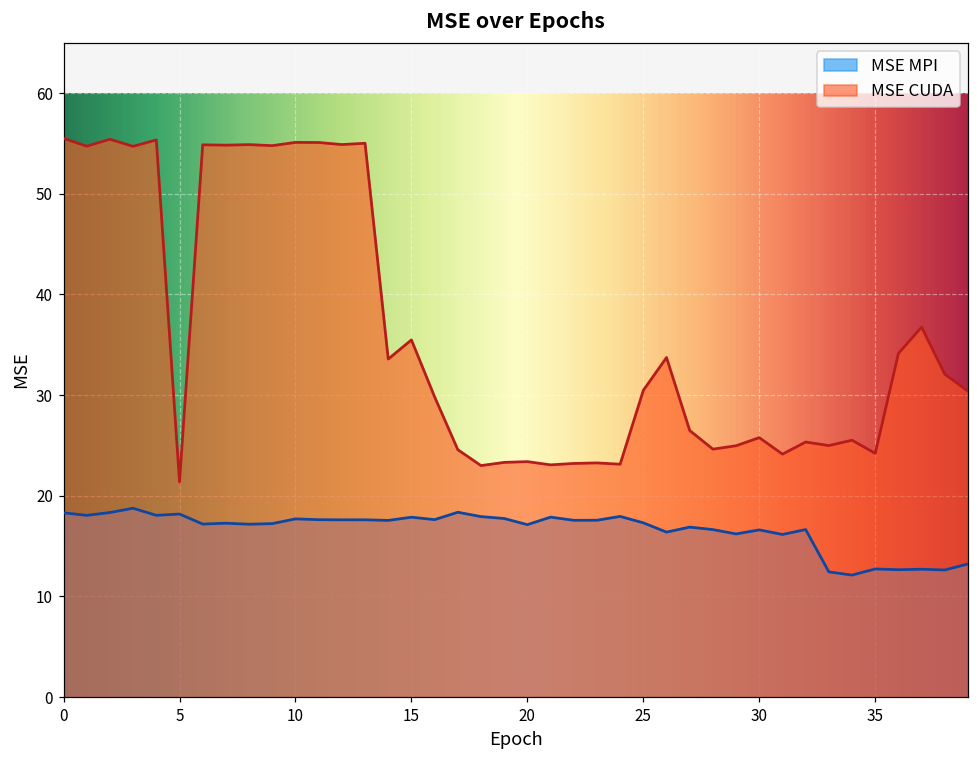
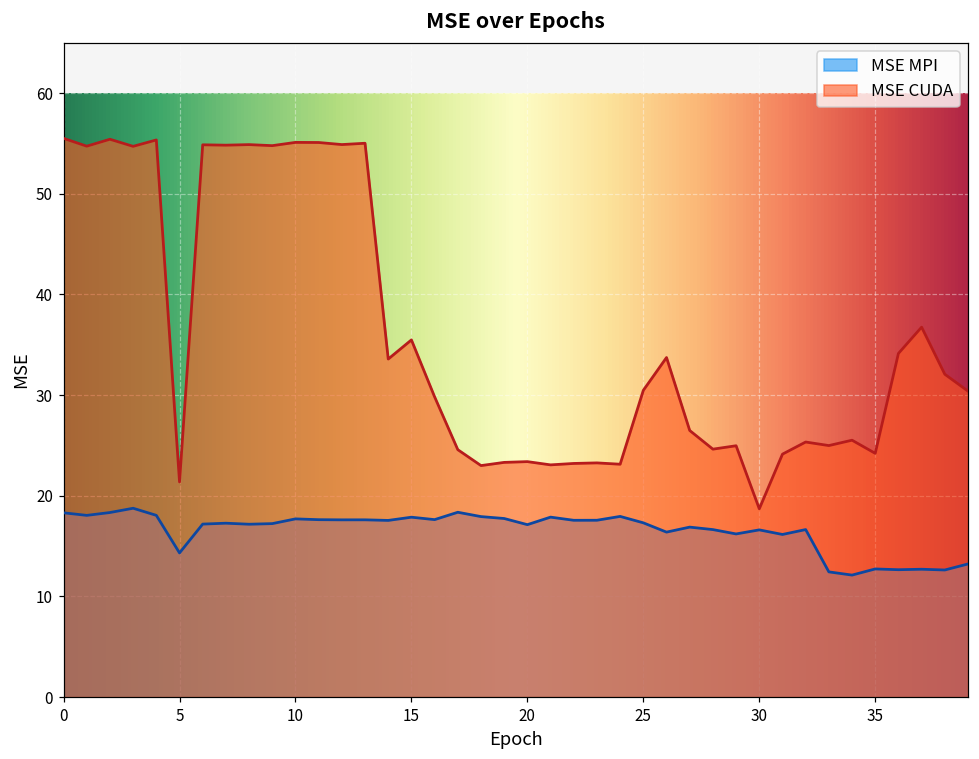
  {
    "MSE MPI": {
      "0": 18,
-     "5": 18,
+     "5": 14,
      "10": 18,
      "15": 18,
      "20": 17,
      "25": 17,
      "30": 17,
      "35": 13
    },
    "MSE CUDA": {
      "0": 56,
      "5": 21,
      "10": 55,
      "15": 35,
      "20": 23,
      "25": 30,
-     "30": 26,
+     "30": 19,
      "35": 24
    }
  }
